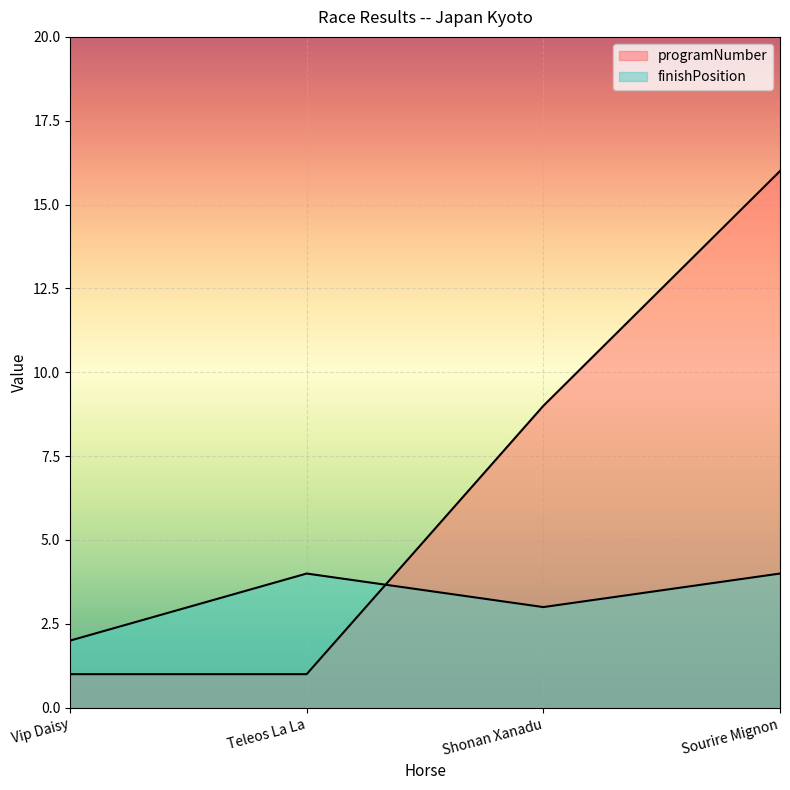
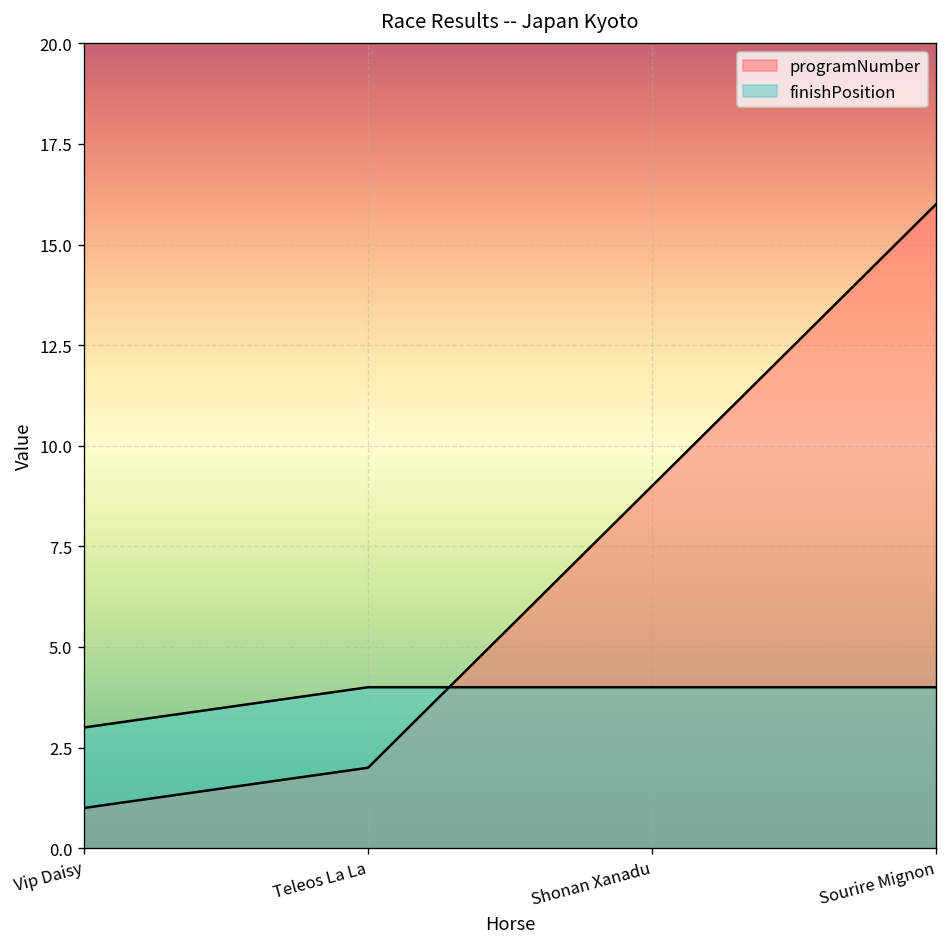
  {
    "programNumber": {
      "Vip Daisy": 1,
-     "Teleos La La": 1,
+     "Teleos La La": 2,
      "Shonan Xanadu": 9,
      "Sourire Mignon": 16
    },
    "finishPosition": {
-     "Vip Daisy": 2,
+     "Vip Daisy": 3,
      "Teleos La La": 4,
-     "Shonan Xanadu": 3,
+     "Shonan Xanadu": 4,
      "Sourire Mignon": 4
    }
  }
